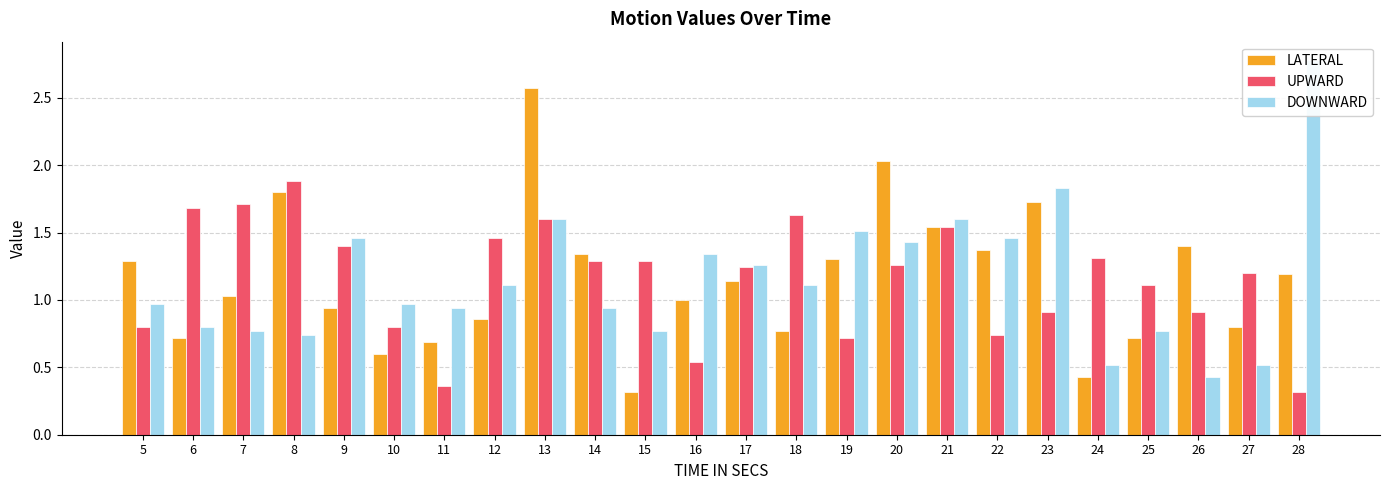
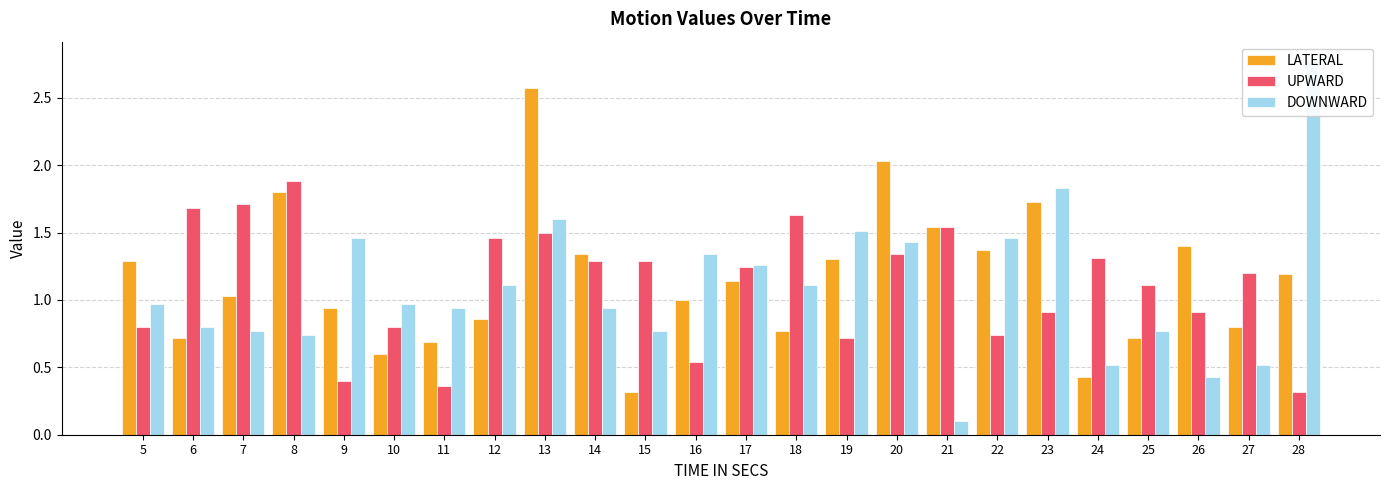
  {
    "LATERAL": {
      "5": 1.29,
      "6": 0.71,
      "7": 1.03,
      "8": 1.80,
      "9": 0.94,
      "10": 0.60,
      "11": 0.69,
      "12": 0.86,
      "13": 2.57,
      "14": 1.34,
      "15": 0.31,
      "16": 1.00,
      "17": 1.14,
      "18": 0.77,
      "19": 1.30,
      "20": 2.03,
      "21": 1.54,
      "22": 1.37,
      "23": 1.73,
      "24": 0.43,
      "25": 0.71,
      "26": 1.40,
      "27": 0.80,
      "28": 1.19
    },
    "UPWARD": {
      "5": 0.80,
      "6": 1.69,
      "7": 1.71,
      "8": 1.89,
-     "9": 1.4,
+     "9": 0.4,
      "10": 0.80,
      "11": 0.36,
      "12": 1.46,
-     "13": 1.6,
+     "13": 1.5,
      "14": 1.29,
      "15": 1.29,
      "16": 0.54,
      "17": 1.25,
      "18": 1.63,
      "19": 0.71,
-     "20": 1.26,
+     "20": 1.34,
      "21": 1.54,
      "22": 0.74,
      "23": 0.91,
      "24": 1.31,
      "25": 1.11,
      "26": 0.91,
      "27": 1.20,
      "28": 0.32
    },
    "DOWNWARD": {
      "5": 0.97,
      "6": 0.8,
      "7": 0.77,
      "8": 0.74,
      "9": 1.46,
      "10": 0.97,
      "11": 0.94,
      "12": 1.1,
      "13": 1.6,
      "14": 0.94,
      "15": 0.77,
      "16": 1.34,
      "17": 1.26,
      "18": 1.1,
      "19": 1.5,
      "20": 1.43,
-     "21": 1.6,
+     "21": 0.1,
      "22": 1.46,
      "23": 1.83,
      "24": 0.5,
      "25": 0.77,
      "26": 0.43,
      "27": 0.5
    }
  }
